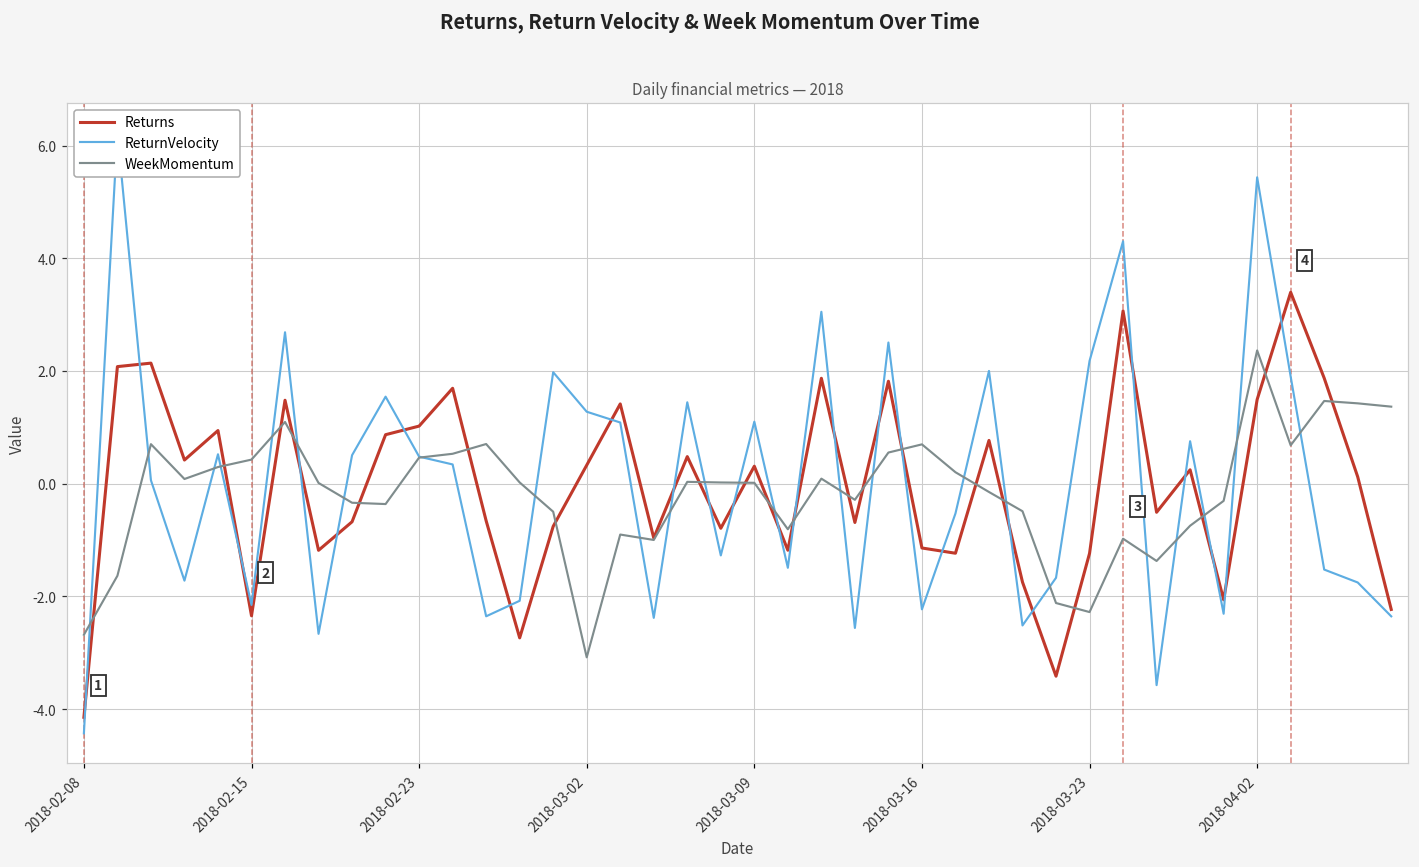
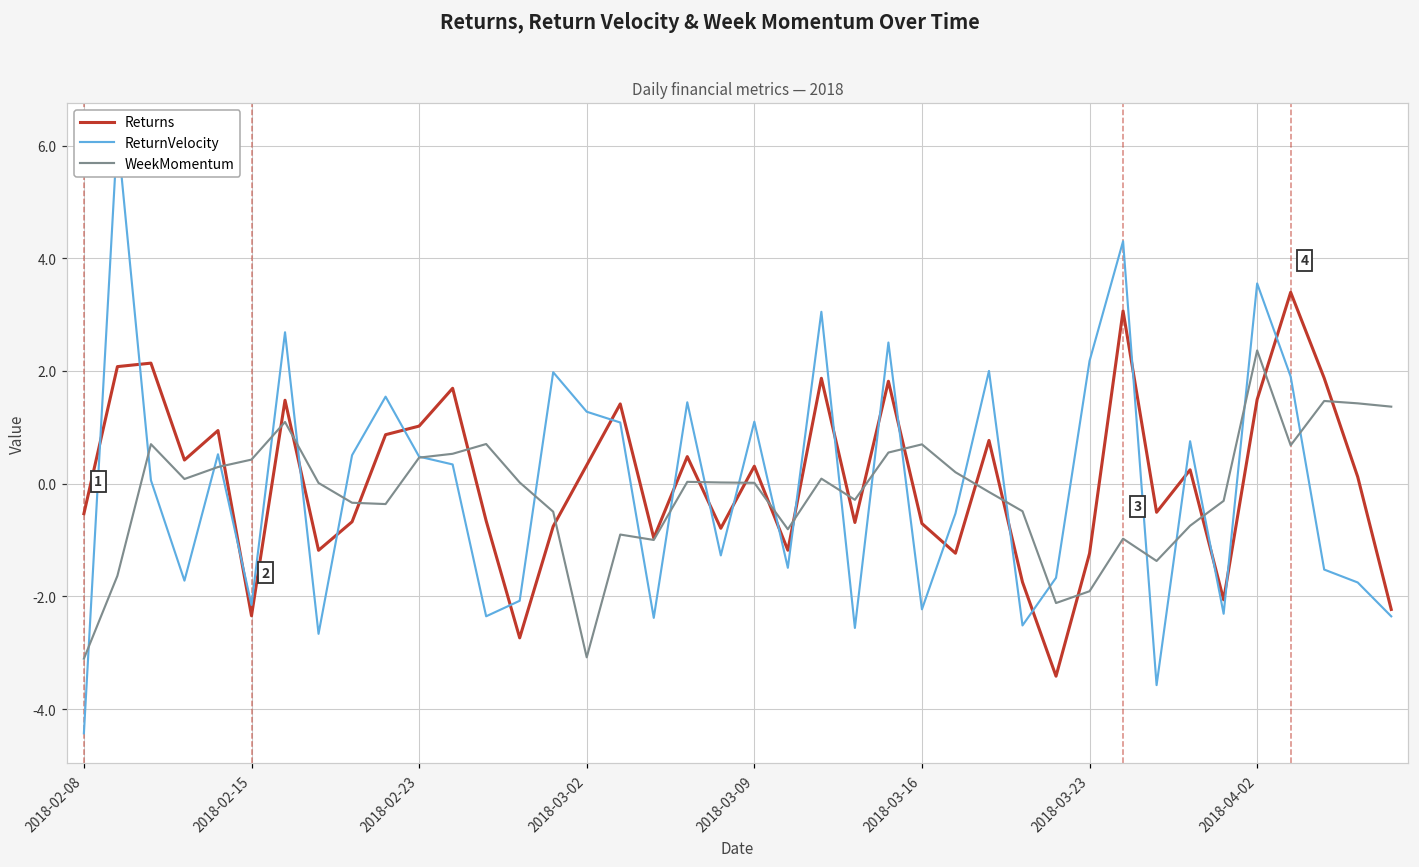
  {
    "Returns": {
-     "2018-02-08": -4.1,
+     "2018-02-08": -0.5,
      "2018-02-15": -2.3,
      "2018-02-23": 1.0,
      "2018-03-02": 0.3,
      "2018-03-09": 0.3,
-     "2018-03-16": -1.1,
+     "2018-03-16": -0.7,
      "2018-03-23": -1.2,
      "2018-04-02": 1.5
    },
    "ReturnVelocity": {
      "2018-02-08": -4.4,
      "2018-03-02": 1.3,
      "2018-03-09": 1.1,
      "2018-03-16": -2.2,
      "2018-03-23": 2.2,
-     "2018-04-02": 5.4
+     "2018-04-02": 3.6
    },
    "WeekMomentum": {
-     "2018-02-08": -2.7,
+     "2018-02-08": -3.1,
      "2018-02-15": 0.4,
      "2018-03-02": -3.1,
      "2018-03-09": 0.0,
      "2018-03-16": 0.7,
-     "2018-03-23": -2.3,
+     "2018-03-23": -1.9,
      "2018-04-02": 2.4
    }
  }
